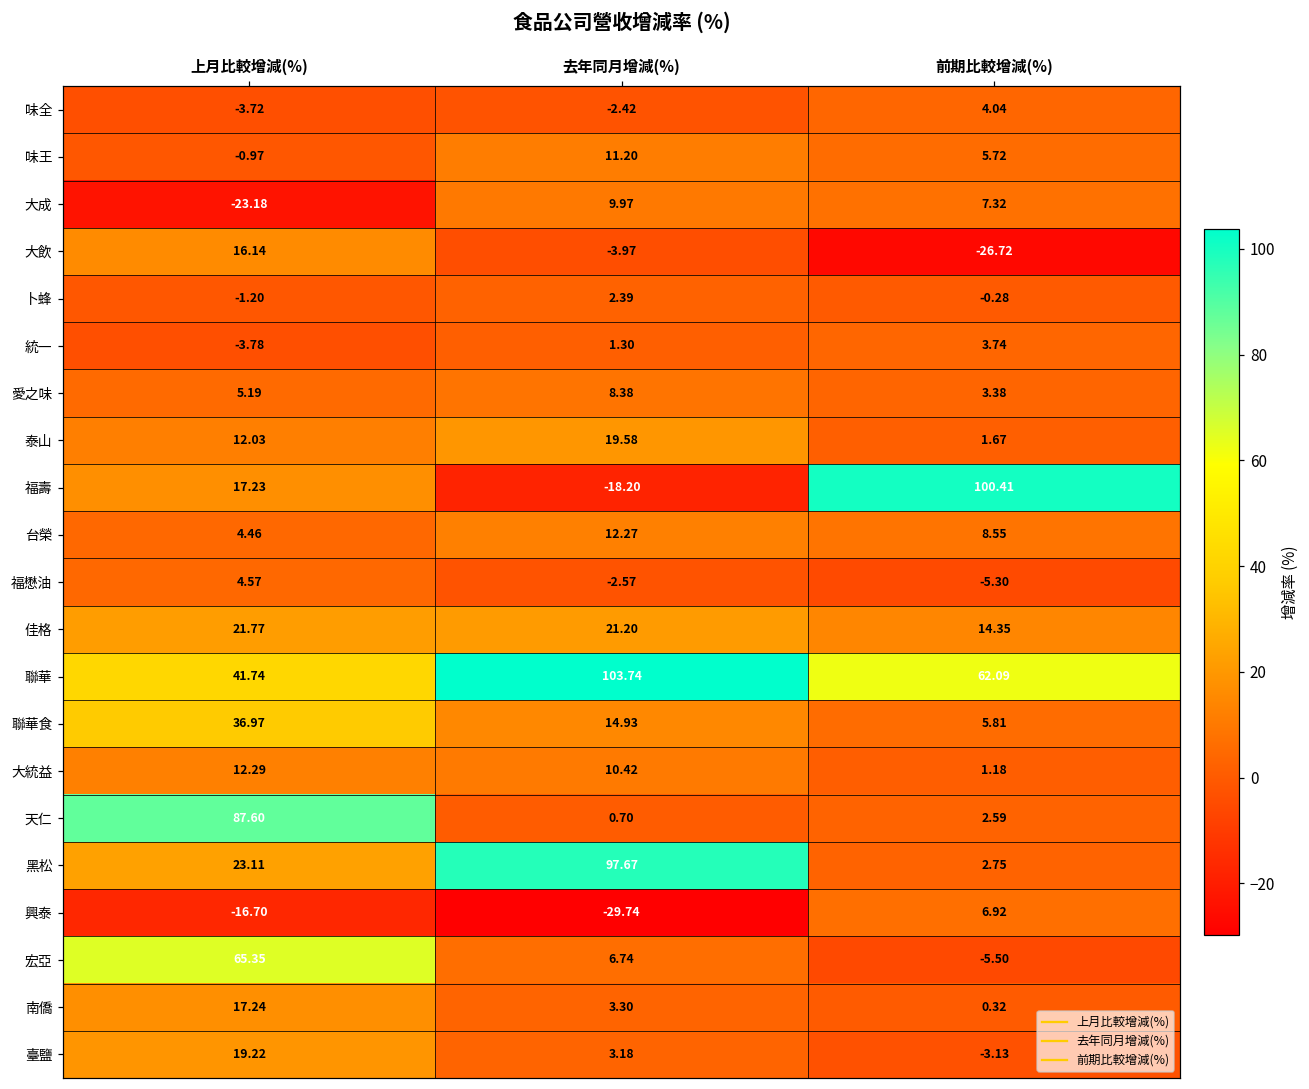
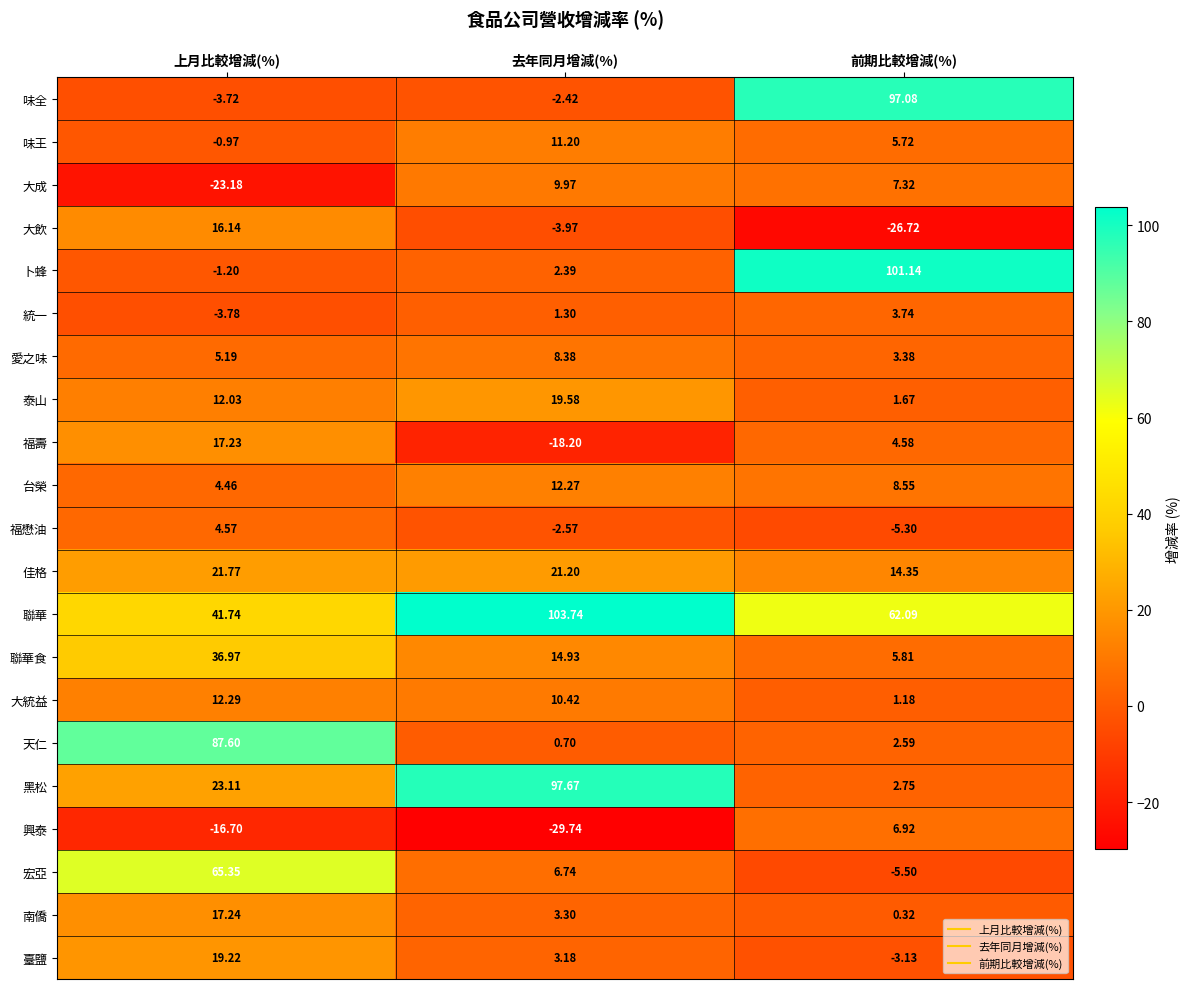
  {
    "味全": {
      "上月比較增減(%)": -3.72,
      "去年同月增減(%)": -2.42,
-     "前期比較增減(%)": 4.04
+     "前期比較增減(%)": 97.08
    },
    "味王": {
      "上月比較增減(%)": -0.97,
      "去年同月增減(%)": 11.20,
      "前期比較增減(%)": 5.72
    },
    "大成": {
      "上月比較增減(%)": -23.18,
      "去年同月增減(%)": 9.97,
      "前期比較增減(%)": 7.32
    },
    "大飲": {
      "上月比較增減(%)": 16.14,
      "去年同月增減(%)": -3.97,
      "前期比較增減(%)": -26.72
    },
    "卜蜂": {
      "上月比較增減(%)": -1.20,
      "去年同月增減(%)": 2.39,
-     "前期比較增減(%)": -0.28
+     "前期比較增減(%)": 101.14
    },
    "統一": {
      "上月比較增減(%)": -3.78,
      "去年同月增減(%)": 1.30,
      "前期比較增減(%)": 3.74
    },
    "愛之味": {
      "上月比較增減(%)": 5.19,
      "去年同月增減(%)": 8.38,
      "前期比較增減(%)": 3.38
    },
    "泰山": {
      "上月比較增減(%)": 12.03,
      "去年同月增減(%)": 19.58,
      "前期比較增減(%)": 1.67
    },
    "福壽": {
      "上月比較增減(%)": 17.23,
      "去年同月增減(%)": -18.20,
-     "前期比較增減(%)": 100.41
+     "前期比較增減(%)": 4.58
    },
    "台榮": {
      "上月比較增減(%)": 4.46,
      "去年同月增減(%)": 12.27,
      "前期比較增減(%)": 8.55
    },
    "福懋油": {
      "上月比較增減(%)": 4.57,
      "去年同月增減(%)": -2.57,
      "前期比較增減(%)": -5.30
    },
    "佳格": {
      "上月比較增減(%)": 21.77,
      "去年同月增減(%)": 21.20,
      "前期比較增減(%)": 14.35
    },
    "聯華": {
      "上月比較增減(%)": 41.74,
      "去年同月增減(%)": 103.74,
      "前期比較增減(%)": 62.09
    },
    "聯華食": {
      "上月比較增減(%)": 36.97,
      "去年同月增減(%)": 14.93,
      "前期比較增減(%)": 5.81
    },
    "大統益": {
      "上月比較增減(%)": 12.29,
      "去年同月增減(%)": 10.42,
      "前期比較增減(%)": 1.18
    },
    "天仁": {
      "上月比較增減(%)": 87.60,
      "去年同月增減(%)": 0.70,
      "前期比較增減(%)": 2.59
    },
    "黑松": {
      "上月比較增減(%)": 23.11,
      "去年同月增減(%)": 97.67,
      "前期比較增減(%)": 2.75
    },
    "興泰": {
      "上月比較增減(%)": -16.70,
      "去年同月增減(%)": -29.74,
      "前期比較增減(%)": 6.92
    },
    "宏亞": {
      "上月比較增減(%)": 65.35,
      "去年同月增減(%)": 6.74,
      "前期比較增減(%)": -5.50
    },
    "南僑": {
      "上月比較增減(%)": 17.24,
      "去年同月增減(%)": 3.30,
      "前期比較增減(%)": 0.32
    },
    "臺鹽": {
      "上月比較增減(%)": 19.22,
      "去年同月增減(%)": 3.18,
      "前期比較增減(%)": -3.13
    }
  }
